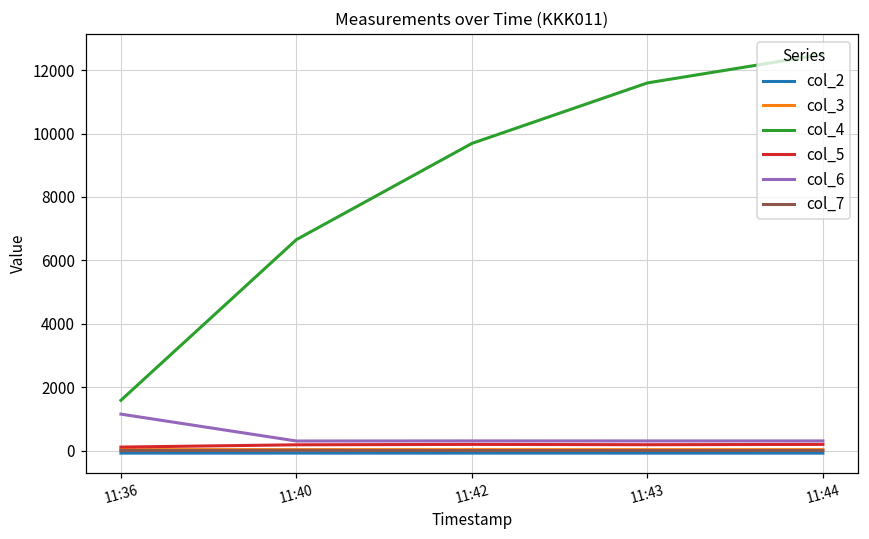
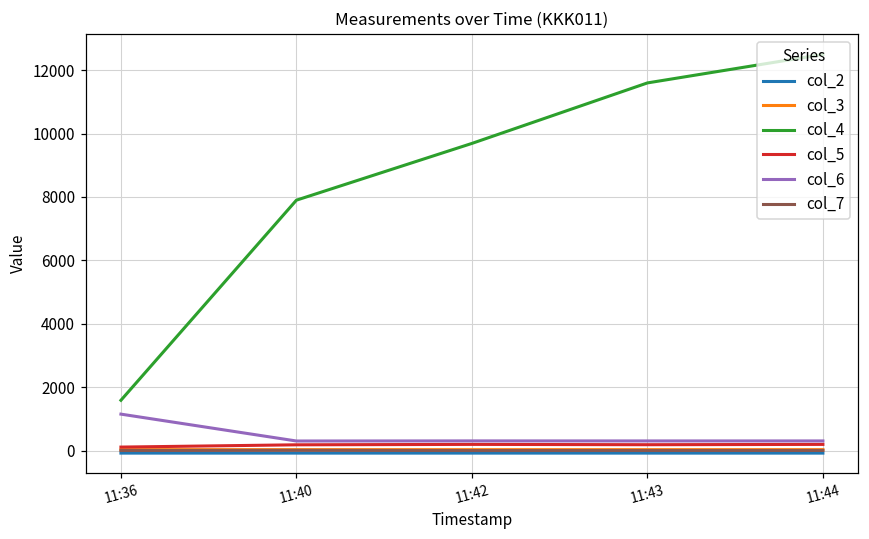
  {
    "col_4": {
      "11:36": 1600,
-     "11:40": 6700,
+     "11:40": 7900,
      "11:42": 9700,
      "11:43": 11600
    },
    "col_5": {
      "11:40": 200,
      "11:42": 200,
      "11:43": 200,
      "11:44": 200
    },
    "col_6": {
      "11:36": 1100,
      "11:40": 300,
      "11:42": 300,
      "11:43": 300,
      "11:44": 300
    }
  }
